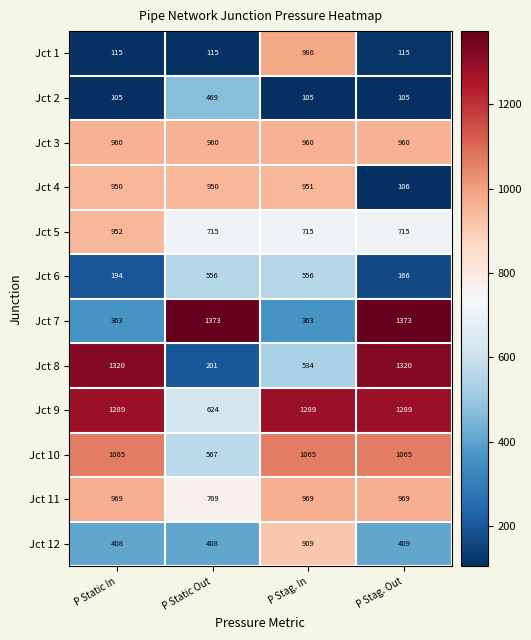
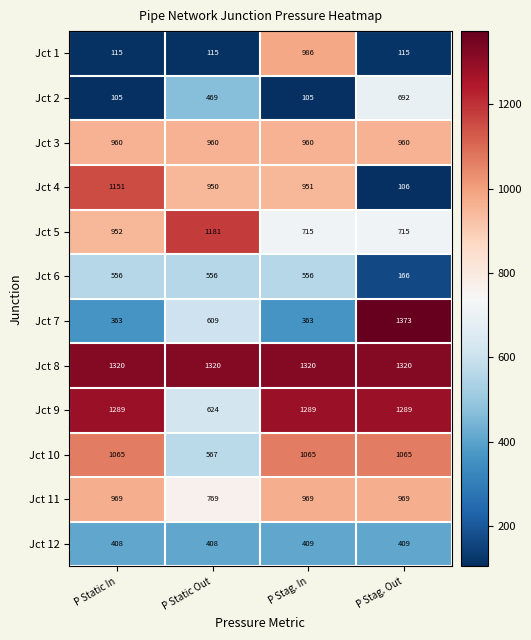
  {
    "Jct 1": {
      "P Static In": 115,
      "P Static Out": 115,
      "P Stag. In": 986,
      "P Stag. Out": 115
    },
    "Jct 2": {
      "P Static In": 105,
      "P Static Out": 469,
      "P Stag. In": 105,
-     "P Stag. Out": 105
+     "P Stag. Out": 692
    },
    "Jct 3": {
      "P Static In": 960,
      "P Static Out": 960,
      "P Stag. In": 960,
      "P Stag. Out": 960
    },
    "Jct 4": {
-     "P Static In": 950,
+     "P Static In": 1151,
      "P Static Out": 950,
      "P Stag. In": 951,
      "P Stag. Out": 106
    },
    "Jct 5": {
      "P Static In": 952,
-     "P Static Out": 715,
+     "P Static Out": 1181,
      "P Stag. In": 715,
      "P Stag. Out": 715
    },
    "Jct 6": {
-     "P Static In": 194,
+     "P Static In": 556,
      "P Static Out": 556,
      "P Stag. In": 556,
      "P Stag. Out": 166
    },
    "Jct 7": {
      "P Static In": 363,
-     "P Static Out": 1373,
+     "P Static Out": 609,
      "P Stag. In": 363,
      "P Stag. Out": 1373
    },
    "Jct 8": {
      "P Static In": 1320,
-     "P Static Out": 201,
-     "P Stag. In": 534,
+     "P Static Out": 1320,
+     "P Stag. In": 1320,
      "P Stag. Out": 1320
    },
    "Jct 9": {
      "P Static In": 1289,
      "P Static Out": 624,
      "P Stag. In": 1289,
      "P Stag. Out": 1289
    },
    "Jct 10": {
      "P Static In": 1065,
      "P Static Out": 567,
      "P Stag. In": 1065,
      "P Stag. Out": 1065
    },
    "Jct 11": {
      "P Static In": 969,
      "P Static Out": 769,
      "P Stag. In": 969,
      "P Stag. Out": 969
    },
    "Jct 12": {
      "P Static In": 408,
      "P Static Out": 408,
-     "P Stag. In": 909,
+     "P Stag. In": 409,
      "P Stag. Out": 409
    }
  }
